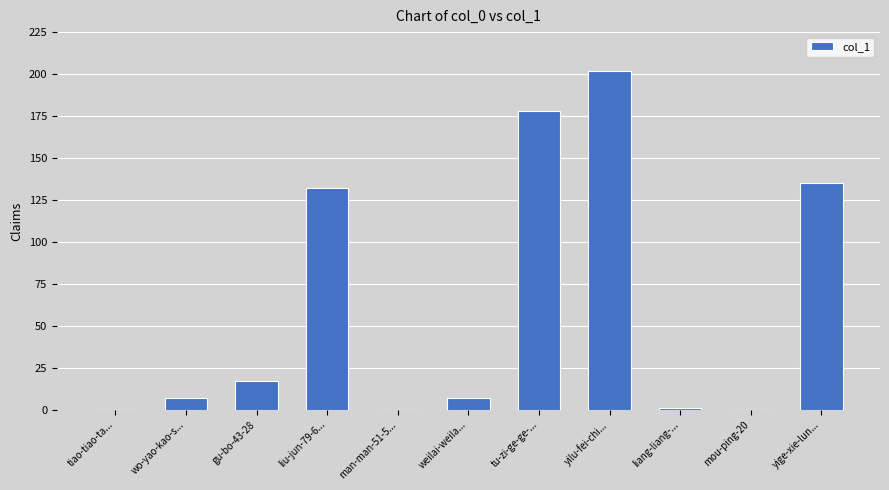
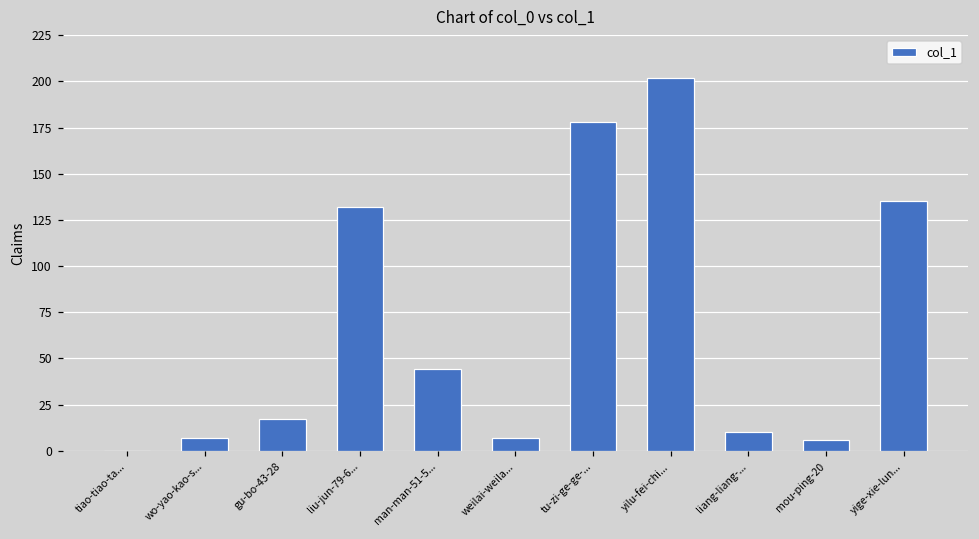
  {
    "tiao-tiao-ta...": 0,
    "wo-yao-kao-s...": 7,
    "gu-bo-43-28": 17,
    "liu-jun-79-6...": 132,
-   "man-man-51-5...": 0,
+   "man-man-51-5...": 44,
    "weilai-weila...": 7,
    "tu-zi-ge-ge-...": 178,
    "yilu-fei-chi...": 202,
-   "liang-liang-...": 1,
-   "mou-ping-20": 0,
+   "liang-liang-...": 10,
+   "mou-ping-20": 6,
    "yige-xie-lun...": 135
  }
